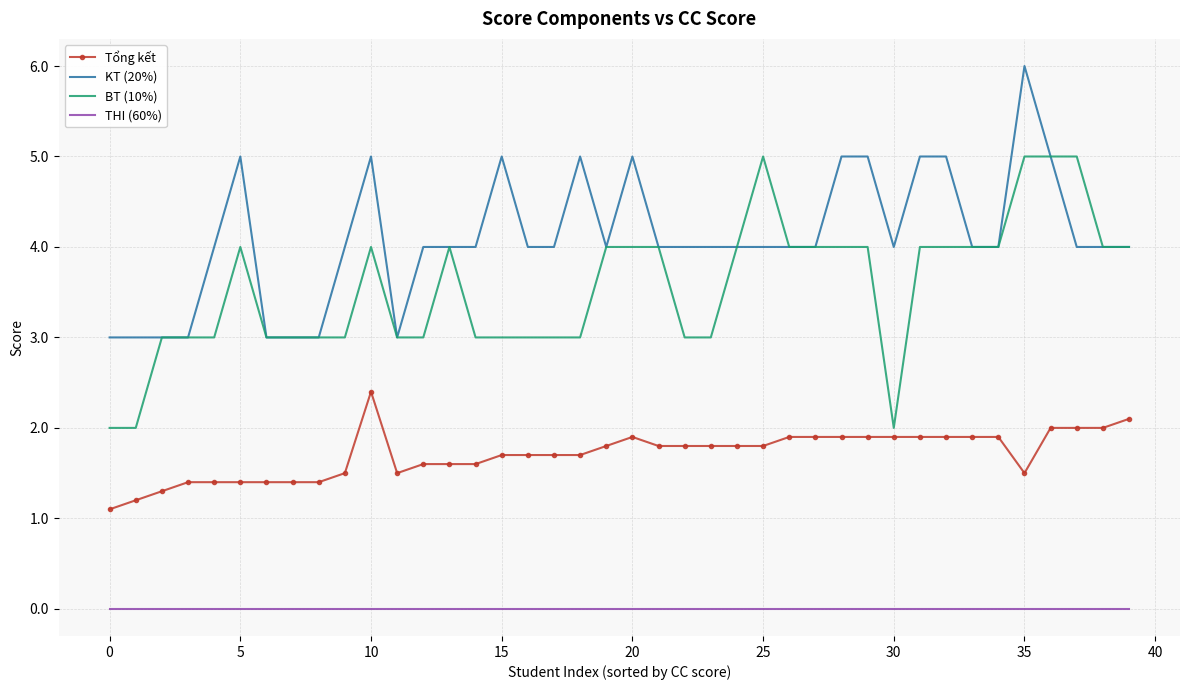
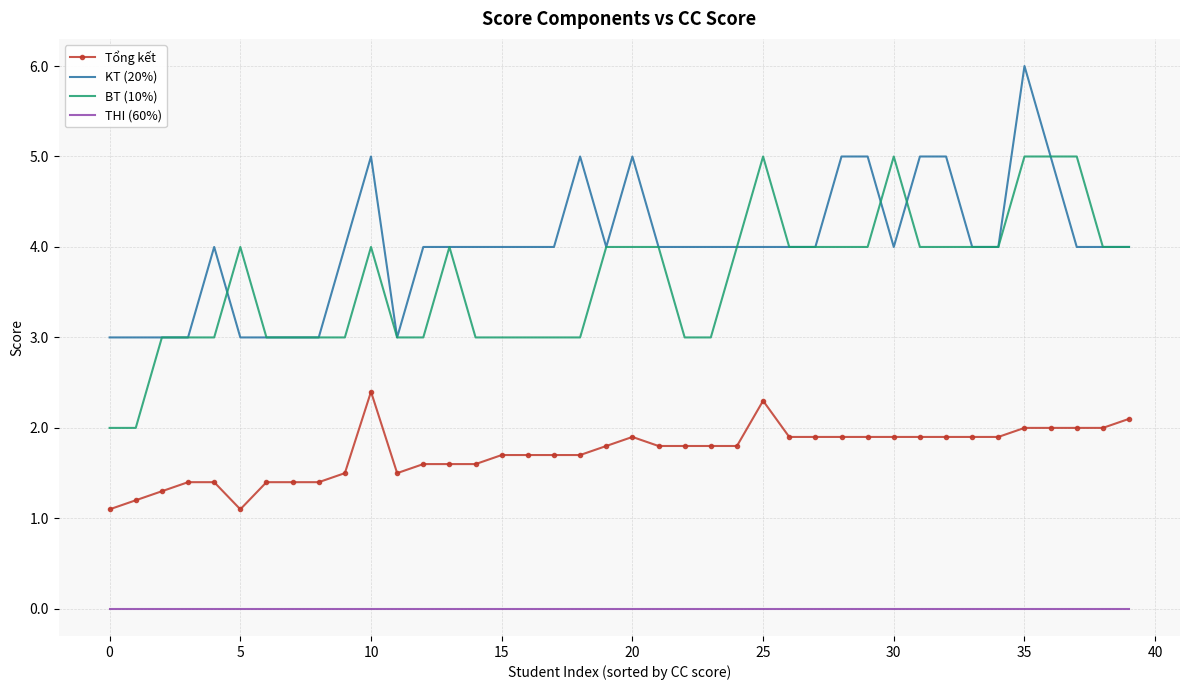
  {
    "Tổng kết": {
      "0": 1.1,
-     "5": 1.4,
+     "5": 1.1,
      "10": 2.4,
      "15": 1.7,
      "20": 1.9,
-     "25": 1.8,
+     "25": 2.3,
      "30": 1.9,
-     "35": 1.5
+     "35": 2.0
    },
    "KT (20%)": {
      "0": 3,
-     "5": 5,
+     "5": 3,
      "10": 5,
-     "15": 5,
+     "15": 4,
      "20": 5,
      "25": 4,
      "30": 4,
      "35": 6
    },
    "BT (10%)": {
      "0": 2,
      "5": 4,
      "10": 4,
      "15": 3,
      "20": 4,
      "25": 5,
-     "30": 2,
+     "30": 5,
      "35": 5
    },
    "THI (60%)": {
      "0": 0.0,
      "5": 0.0,
      "10": 0.0,
      "15": 0.0,
      "20": 0.0,
      "25": 0.0,
      "30": 0.0,
      "35": 0.0
    }
  }
